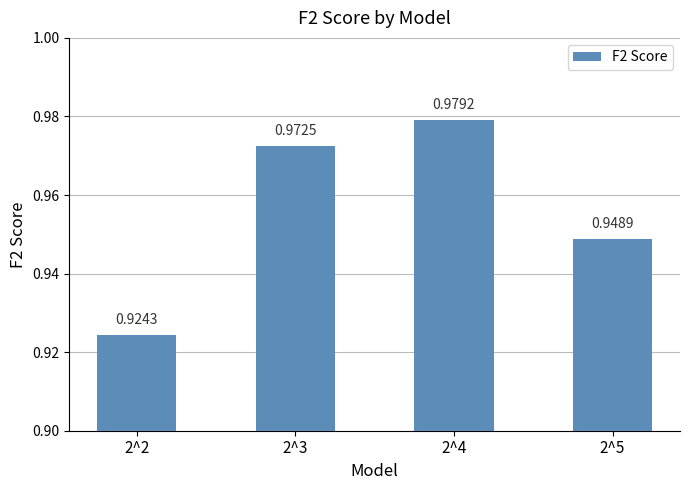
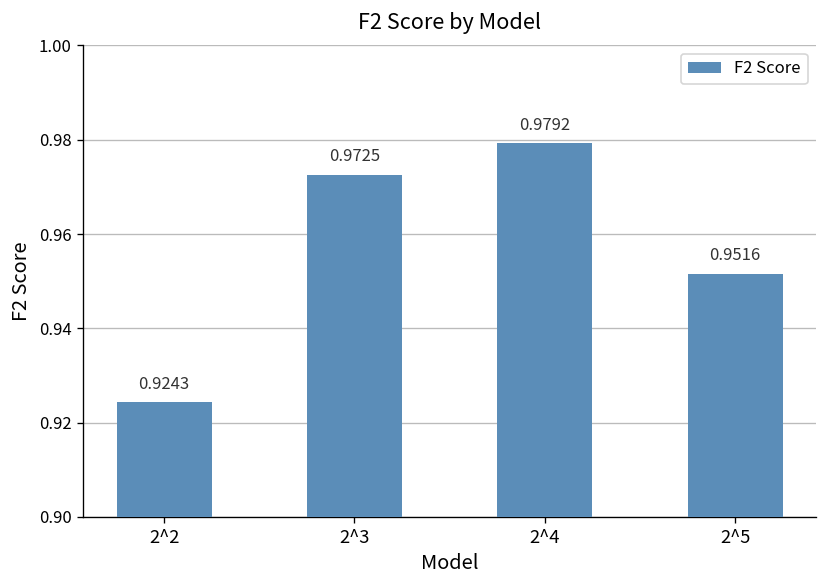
  {
    "2^2": 0.9243,
    "2^3": 0.9725,
    "2^4": 0.9792,
-   "2^5": 0.9489
+   "2^5": 0.9516
  }
